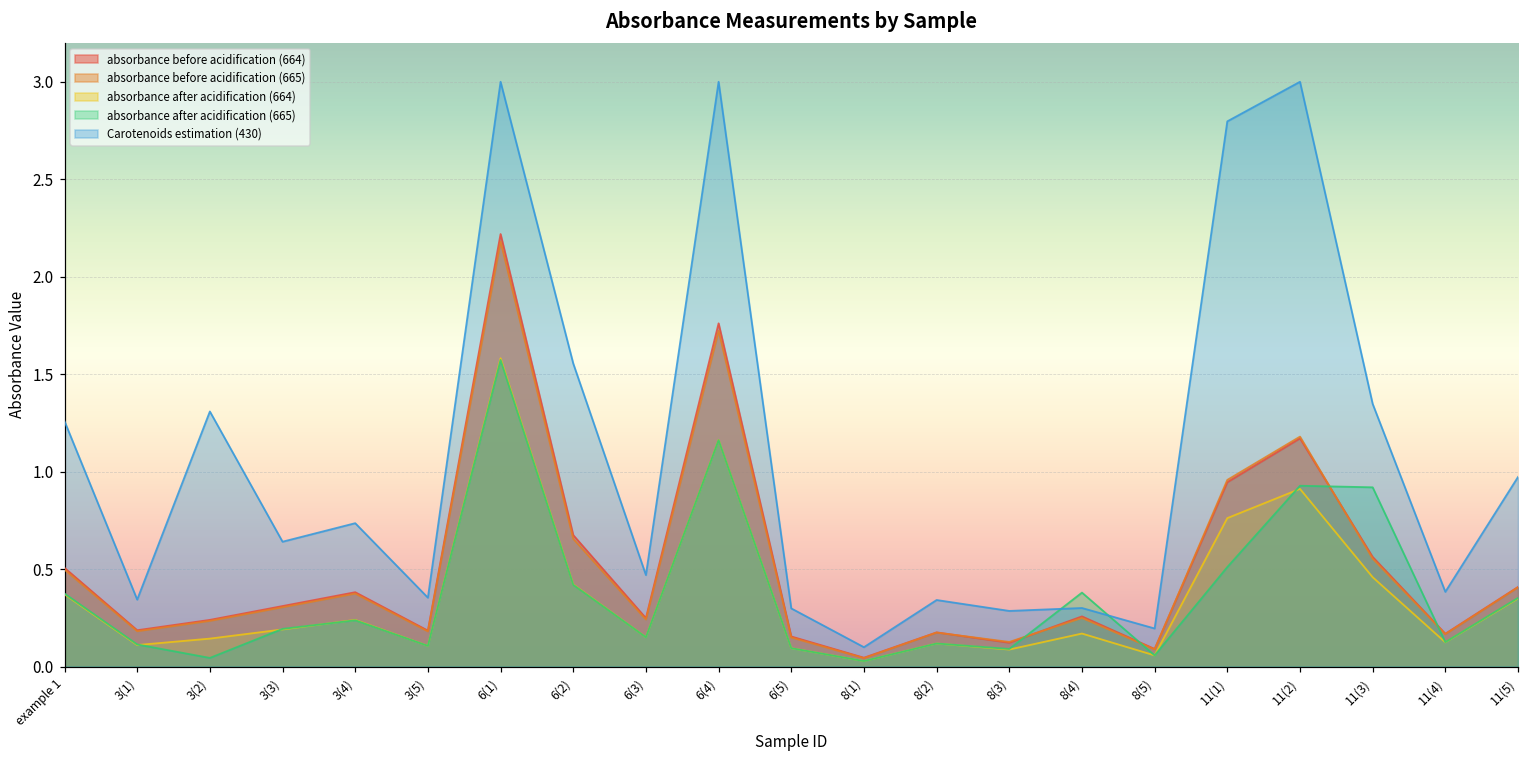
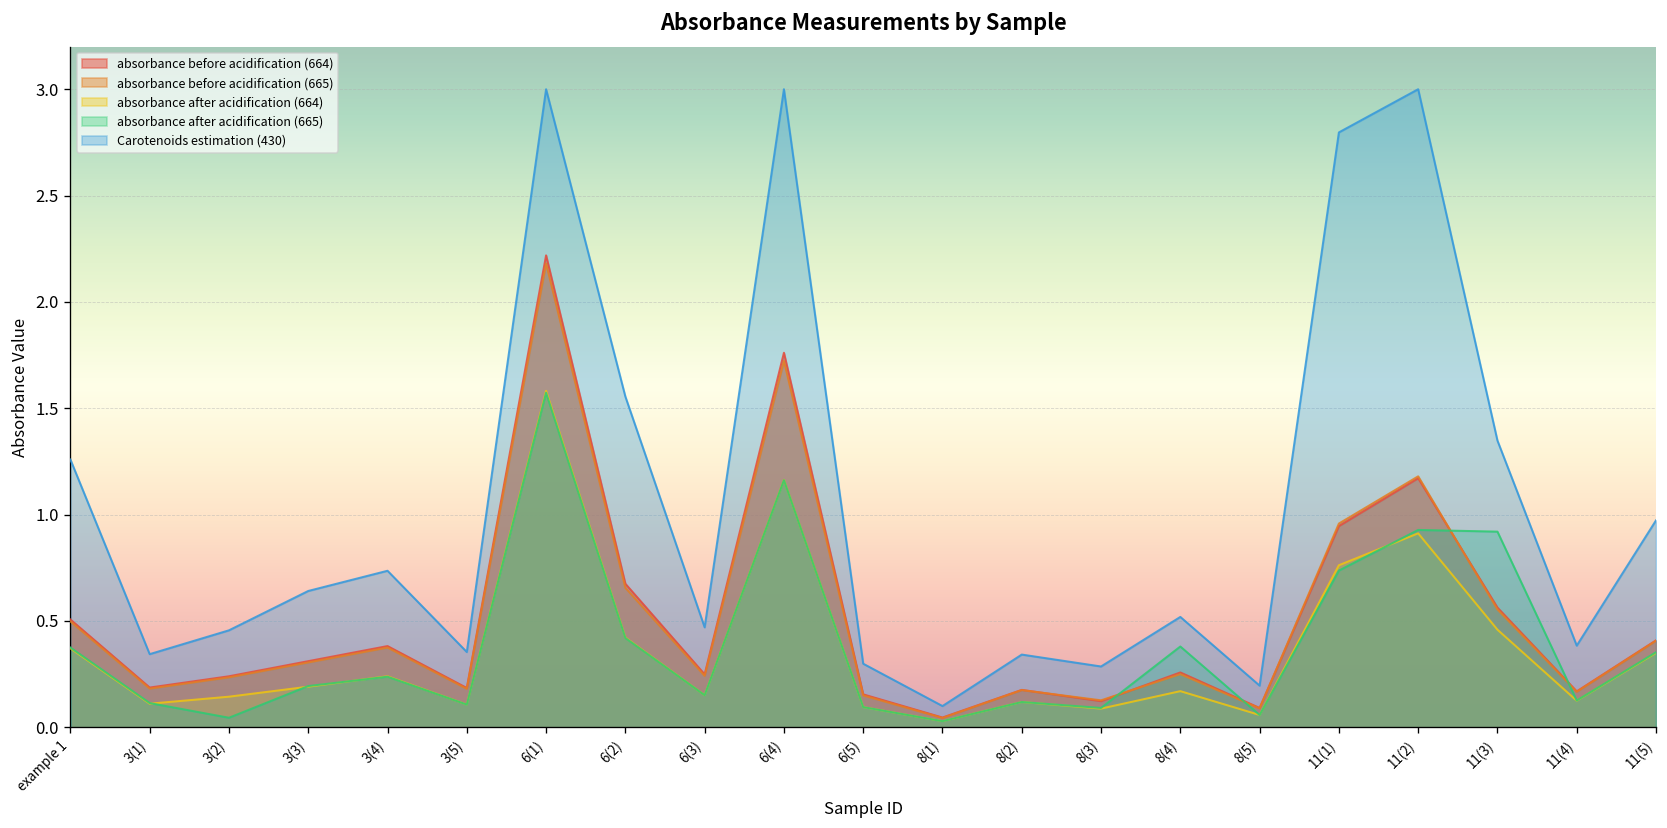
  {
    "absorbance after acidification (665)": {
      "3(2)": 0.05,
      "8(4)": 0.38,
-     "11(1)": 0.51,
+     "11(1)": 0.74,
      "11(2)": 0.93,
      "11(3)": 0.92
    },
    "Carotenoids estimation (430)": {
      "example 1": 1.26,
      "3(1)": 0.34,
-     "3(2)": 1.31,
+     "3(2)": 0.46,
      "3(3)": 0.64,
      "3(4)": 0.74,
      "3(5)": 0.35,
      "6(1)": 3.00,
      "6(2)": 1.56,
      "6(3)": 0.47,
      "6(4)": 3.00,
      "6(5)": 0.30,
      "8(1)": 0.10,
      "8(2)": 0.34,
      "8(3)": 0.29,
-     "8(4)": 0.30,
+     "8(4)": 0.52,
      "8(5)": 0.20,
      "11(1)": 2.80,
      "11(2)": 3.00,
      "11(3)": 1.35,
      "11(4)": 0.38,
      "11(5)": 0.97
    }
  }
